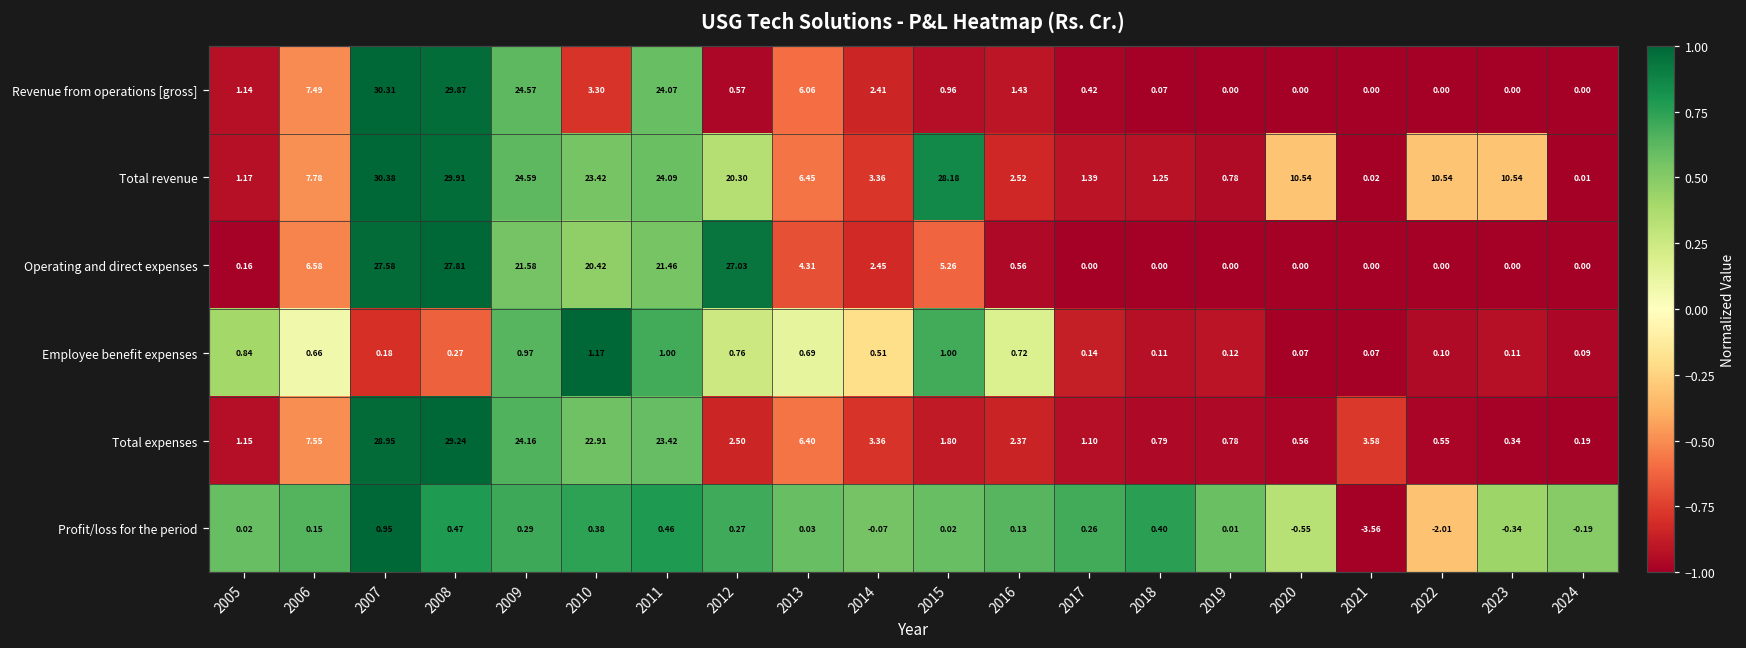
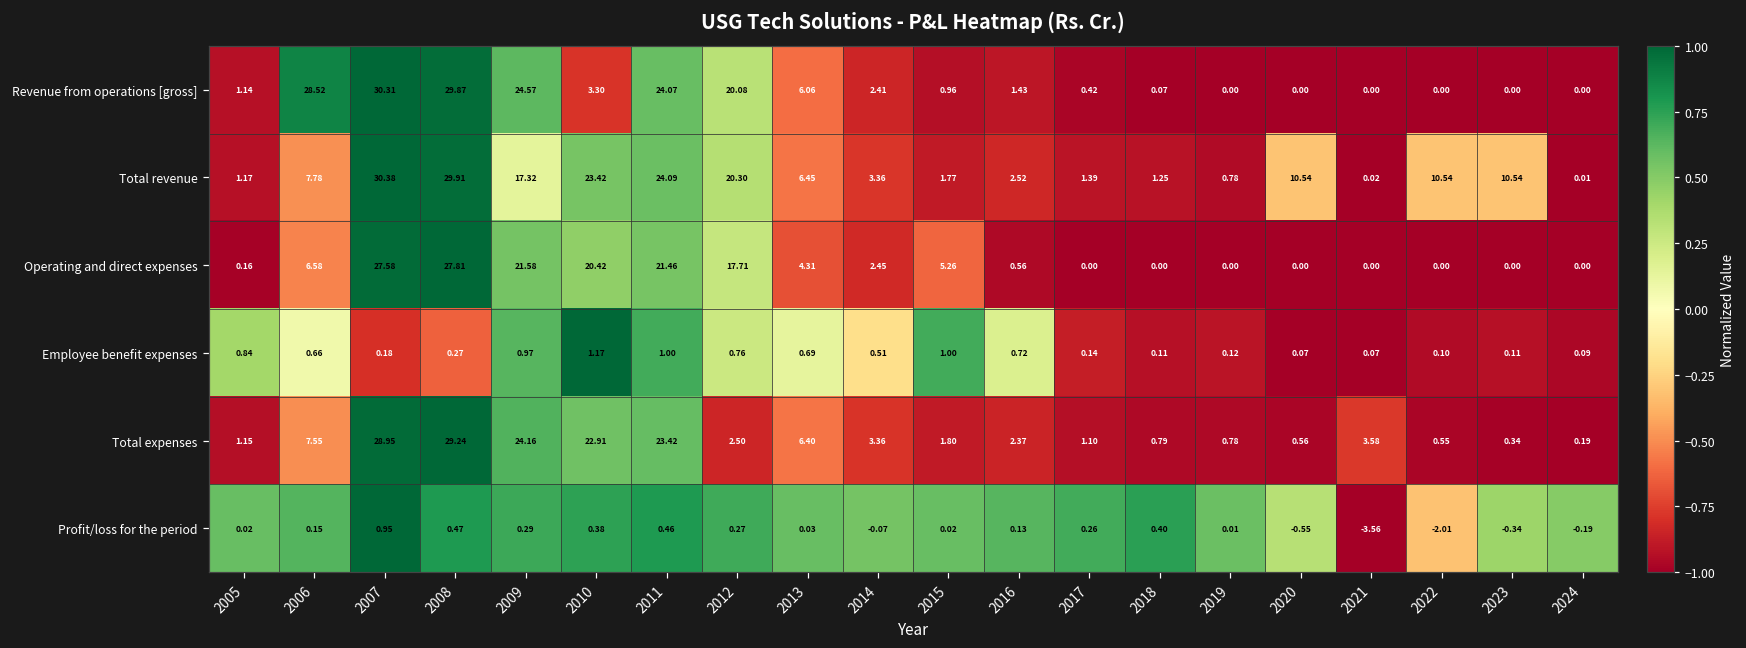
  {
    "Revenue from operations [gross]": {
      "2005": 1.14,
-     "2006": 7.49,
+     "2006": 28.52,
      "2007": 30.31,
      "2008": 29.87,
      "2009": 24.57,
      "2010": 3.30,
      "2011": 24.07,
-     "2012": 0.57,
+     "2012": 20.08,
      "2013": 6.06,
      "2014": 2.41,
      "2015": 0.96,
      "2016": 1.43,
      "2017": 0.42,
      "2018": 0.07,
      "2019": 0.00,
      "2020": 0.00,
      "2021": 0.00,
      "2022": 0.00,
      "2023": 0.00,
      "2024": 0.00
    },
    "Total revenue": {
      "2005": 1.17,
      "2006": 7.78,
      "2007": 30.38,
      "2008": 29.91,
-     "2009": 24.59,
+     "2009": 17.32,
      "2010": 23.42,
      "2011": 24.09,
      "2012": 20.30,
      "2013": 6.45,
      "2014": 3.36,
-     "2015": 28.18,
+     "2015": 1.77,
      "2016": 2.52,
      "2017": 1.39,
      "2018": 1.25,
      "2019": 0.78,
      "2020": 10.54,
      "2021": 0.02,
      "2022": 10.54,
      "2023": 10.54,
      "2024": 0.01
    },
    "Operating and direct expenses": {
      "2005": 0.16,
      "2006": 6.58,
      "2007": 27.58,
      "2008": 27.81,
      "2009": 21.58,
      "2010": 20.42,
      "2011": 21.46,
-     "2012": 27.03,
+     "2012": 17.71,
      "2013": 4.31,
      "2014": 2.45,
      "2015": 5.26,
      "2016": 0.56,
      "2017": 0.00,
      "2018": 0.00,
      "2019": 0.00,
      "2020": 0.00,
      "2021": 0.00,
      "2022": 0.00,
      "2023": 0.00,
      "2024": 0.00
    },
    "Employee benefit expenses": {
      "2005": 0.84,
      "2006": 0.66,
      "2007": 0.18,
      "2008": 0.27,
      "2009": 0.97,
      "2010": 1.17,
      "2011": 1.00,
      "2012": 0.76,
      "2013": 0.69,
      "2014": 0.51,
      "2015": 1.00,
      "2016": 0.72,
      "2017": 0.14,
      "2018": 0.11,
      "2019": 0.12,
      "2020": 0.07,
      "2021": 0.07,
      "2022": 0.10,
      "2023": 0.11,
      "2024": 0.09
    },
    "Total expenses": {
      "2005": 1.15,
      "2006": 7.55,
      "2007": 28.95,
      "2008": 29.24,
      "2009": 24.16,
      "2010": 22.91,
      "2011": 23.42,
      "2012": 2.50,
      "2013": 6.40,
      "2014": 3.36,
      "2015": 1.80,
      "2016": 2.37,
      "2017": 1.10,
      "2018": 0.79,
      "2019": 0.78,
      "2020": 0.56,
      "2021": 3.58,
      "2022": 0.55,
      "2023": 0.34,
      "2024": 0.19
    },
    "Profit/loss for the period": {
      "2005": 0.02,
      "2006": 0.15,
      "2007": 0.95,
      "2008": 0.47,
      "2009": 0.29,
      "2010": 0.38,
      "2011": 0.46,
      "2012": 0.27,
      "2013": 0.03,
      "2014": -0.07,
      "2015": 0.02,
      "2016": 0.13,
      "2017": 0.26,
      "2018": 0.40,
      "2019": 0.01,
      "2020": -0.55,
      "2021": -3.56,
      "2022": -2.01,
      "2023": -0.34,
      "2024": -0.19
    }
  }
